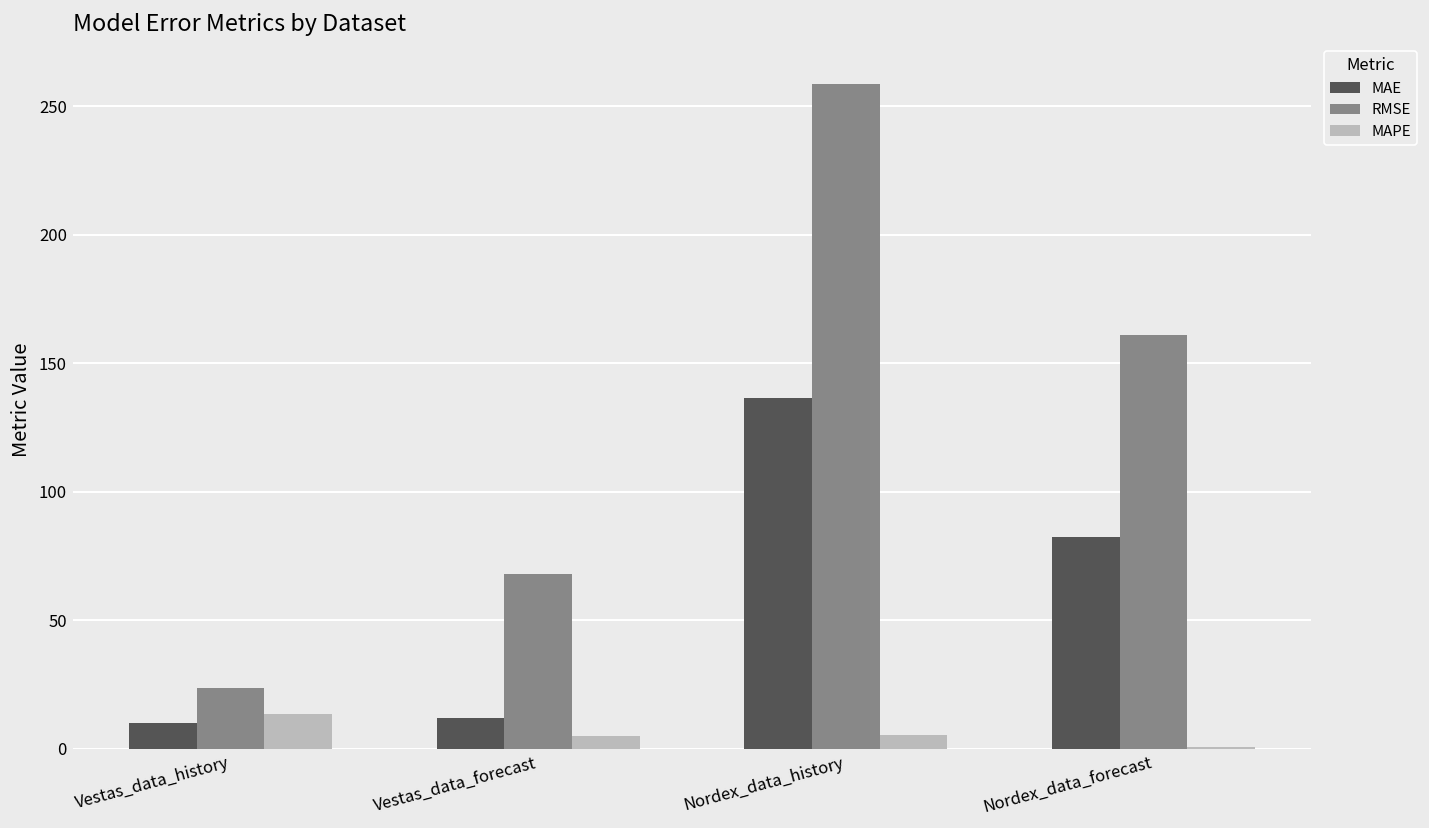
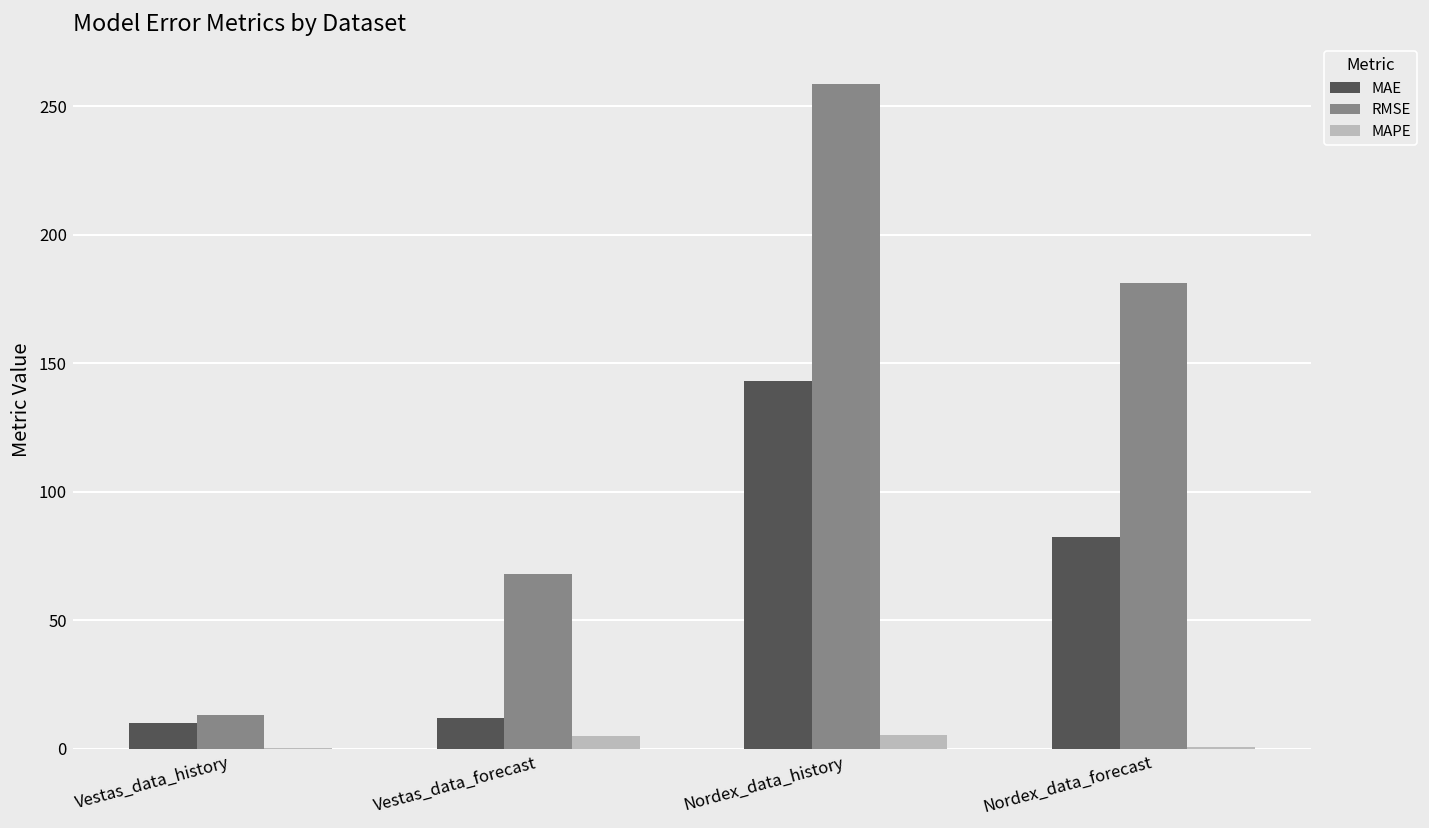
  {
    "MAE": {
      "Vestas_data_history": 10,
      "Vestas_data_forecast": 12,
-     "Nordex_data_history": 137,
+     "Nordex_data_history": 143,
      "Nordex_data_forecast": 82
    },
    "RMSE": {
-     "Vestas_data_history": 24,
+     "Vestas_data_history": 13,
      "Vestas_data_forecast": 68,
      "Nordex_data_history": 259,
-     "Nordex_data_forecast": 161
+     "Nordex_data_forecast": 181
    },
    "MAPE": {
-     "Vestas_data_history": 14,
+     "Vestas_data_history": 0,
      "Vestas_data_forecast": 5,
      "Nordex_data_history": 6
    }
  }
